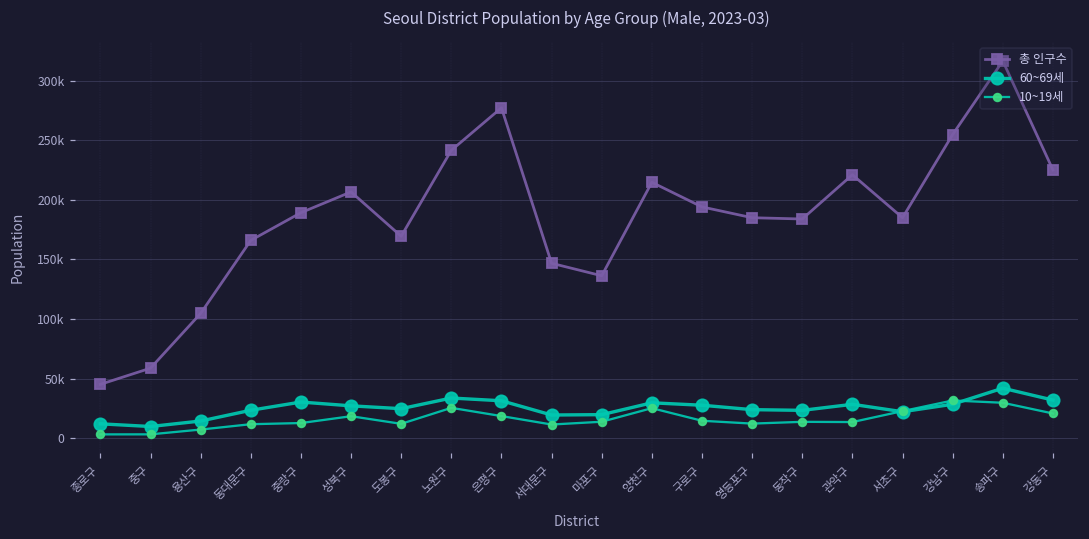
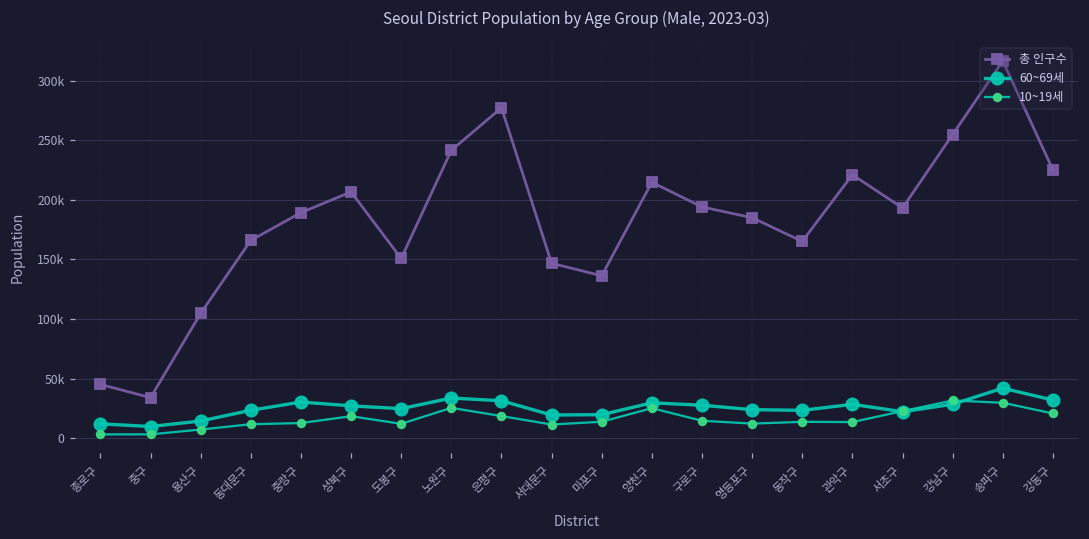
  {
    "총 인구수": {
      "종로구": 45000,
-     "중구": 59000,
+     "중구": 34000,
      "용산구": 105000,
      "동대문구": 166000,
      "중랑구": 189000,
      "성북구": 207000,
-     "도봉구": 169000,
+     "도봉구": 151000,
      "노원구": 242000,
      "은평구": 277000,
      "서대문구": 147000,
      "마포구": 136000,
      "양천구": 215000,
      "구로구": 194000,
      "영등포구": 185000,
-     "동작구": 184000,
+     "동작구": 165000,
      "관악구": 221000,
-     "서초구": 185000,
+     "서초구": 193000,
      "강남구": 255000,
      "강동구": 225000
    }
  }
